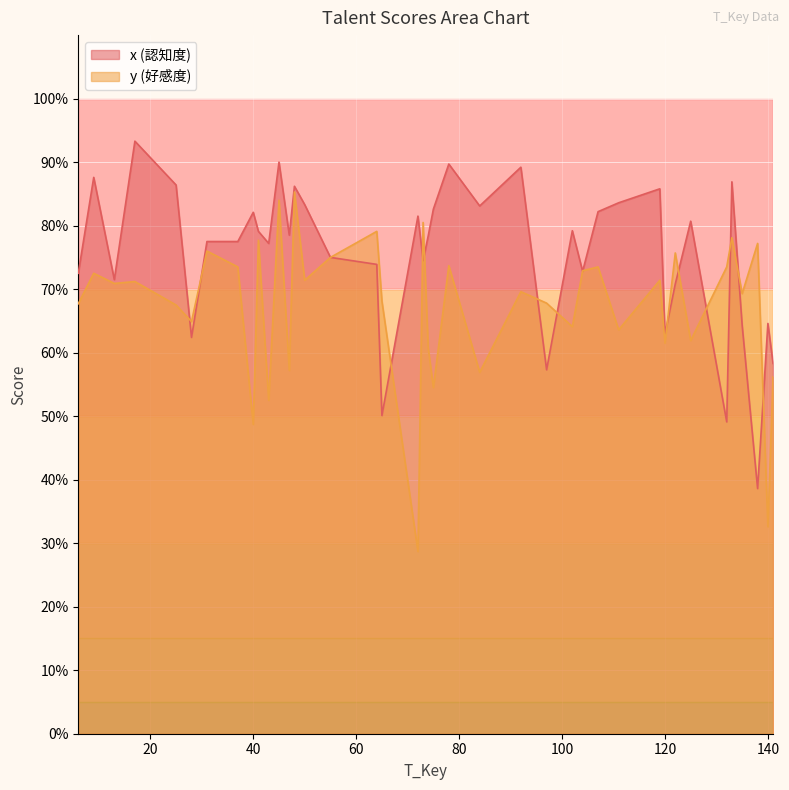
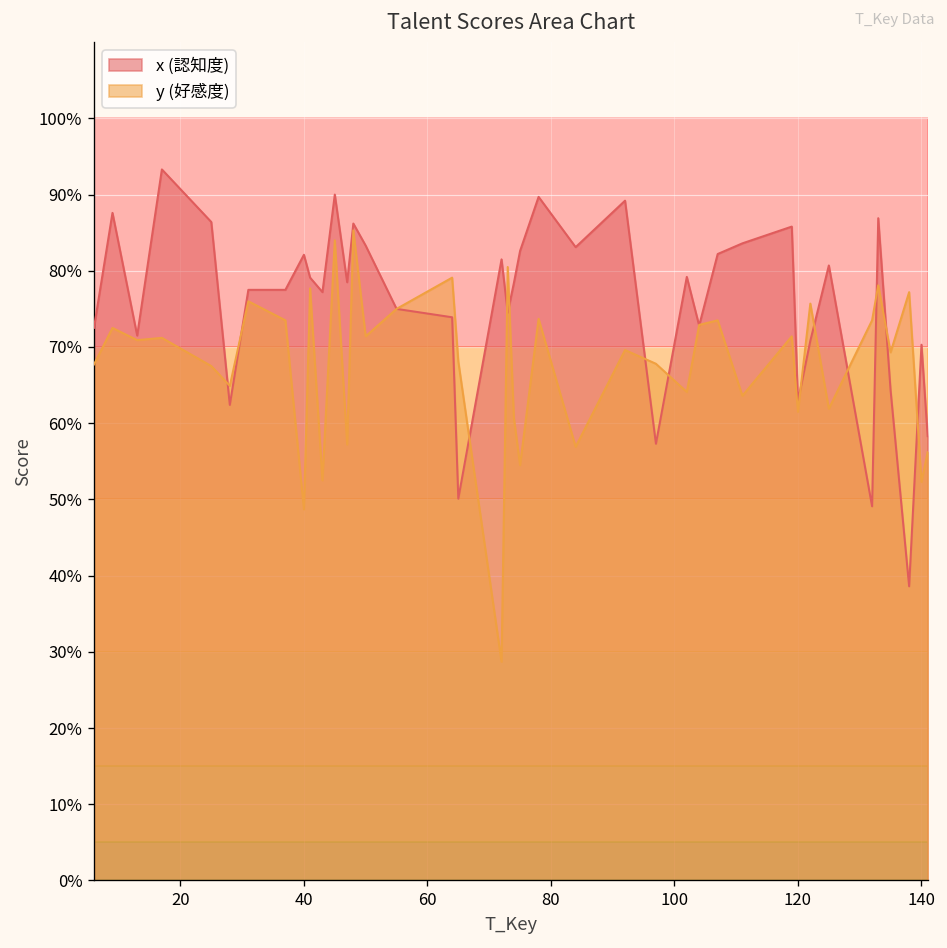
  {
    "x (認知度)": {
      "40": "82%",
      "120": "63%",
-     "140": "65%"
+     "140": "70%"
    },
    "y (好感度)": {
      "40": "49%",
      "120": "62%",
-     "140": "33%"
+     "140": "52%"
    }
  }
